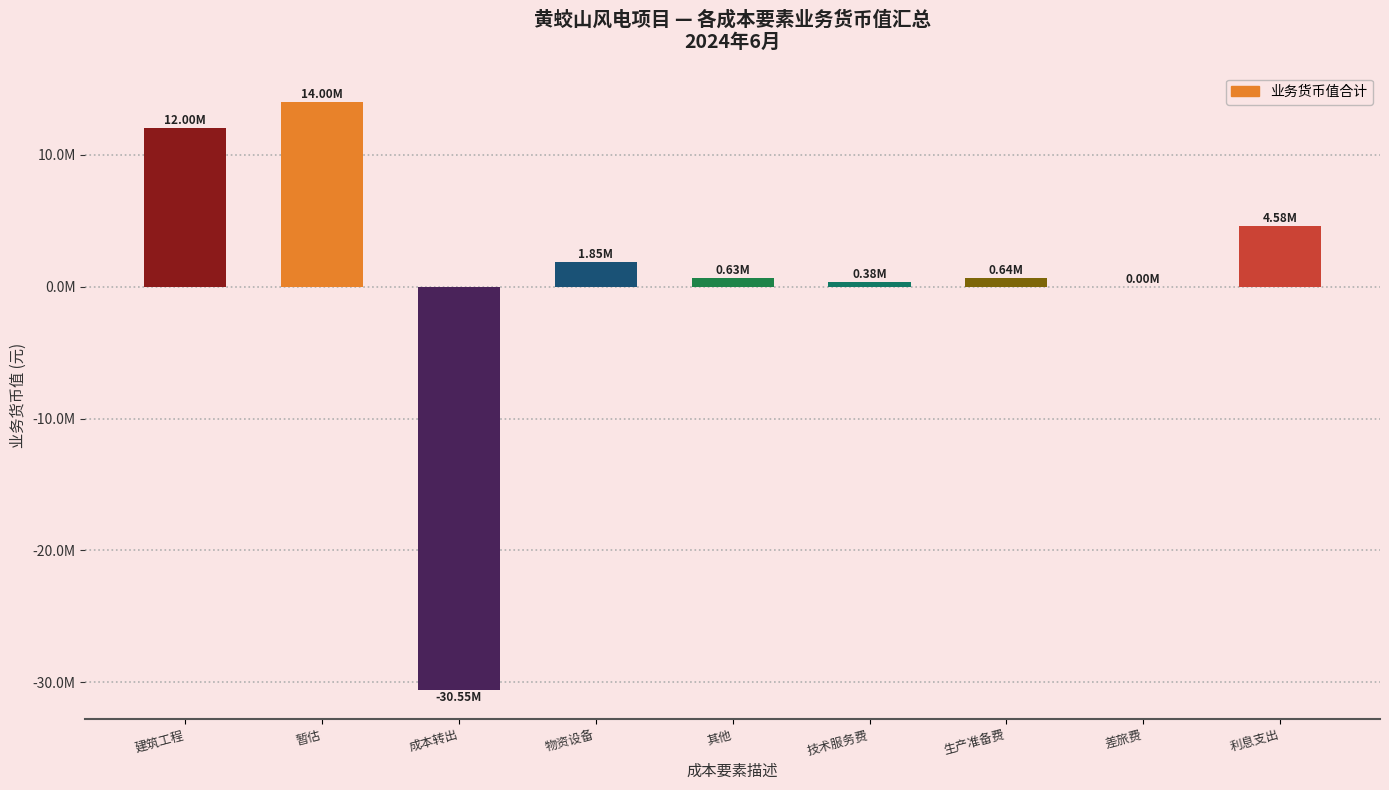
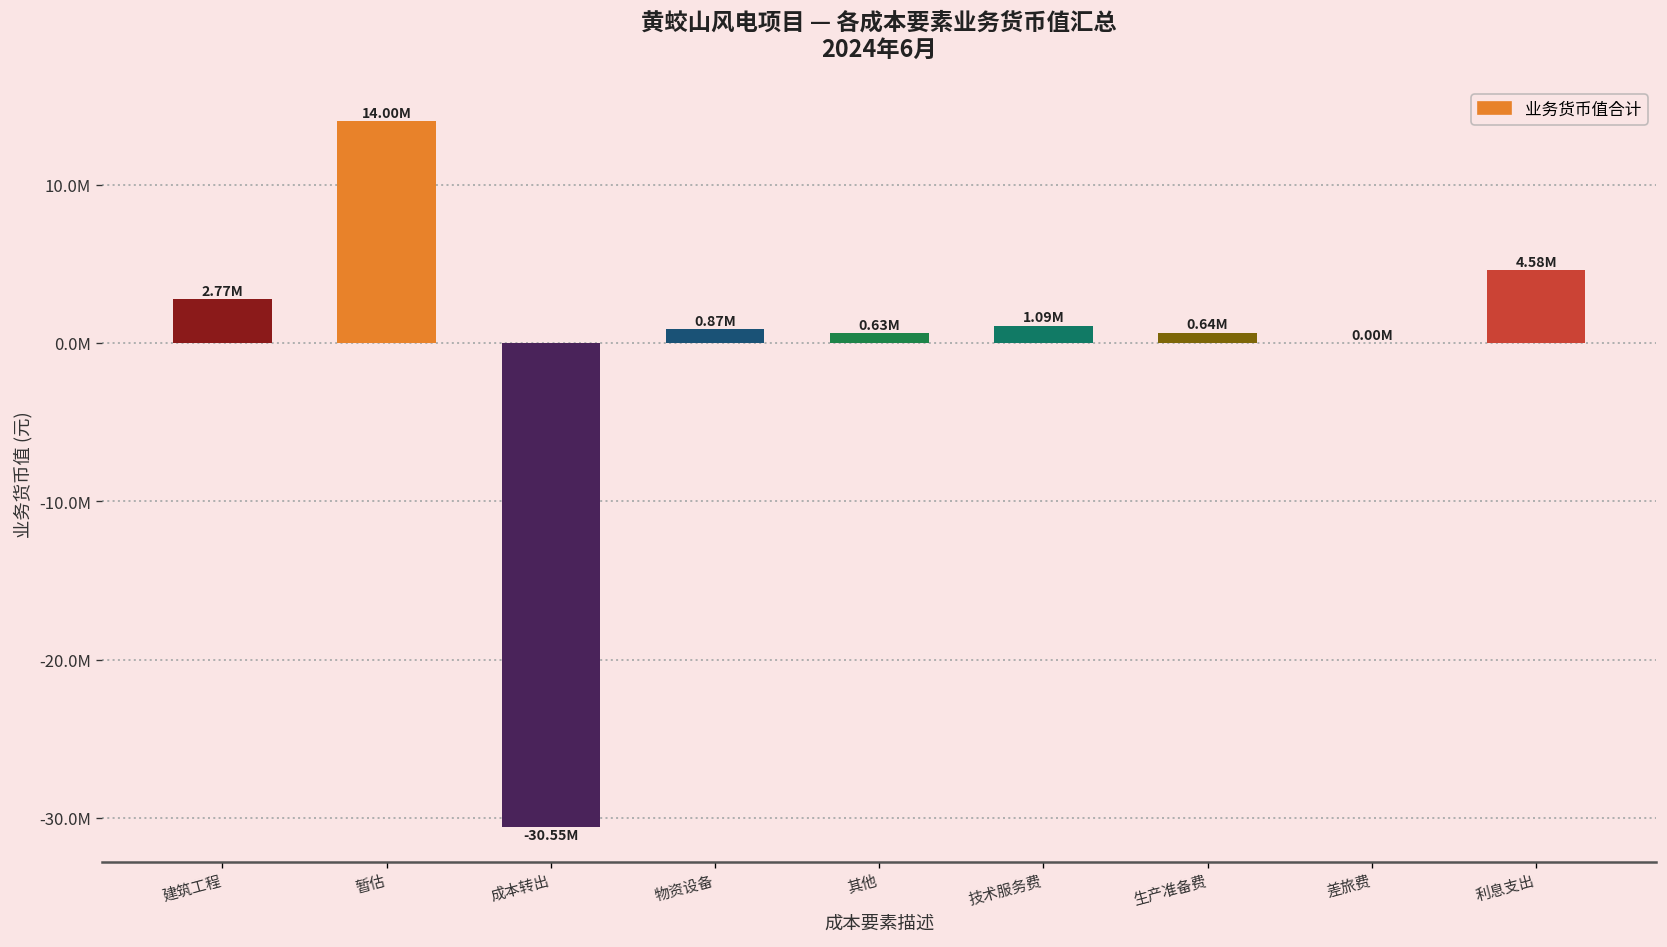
  {
-   "建筑工程": "12.00M",
+   "建筑工程": "2.77M",
    "暂估": "14.00M",
    "成本转出": "-30.55M",
-   "物资设备": "1.85M",
+   "物资设备": "0.87M",
    "其他": "0.63M",
-   "技术服务费": "0.38M",
+   "技术服务费": "1.09M",
    "生产准备费": "0.64M",
    "利息支出": "4.58M"
  }
